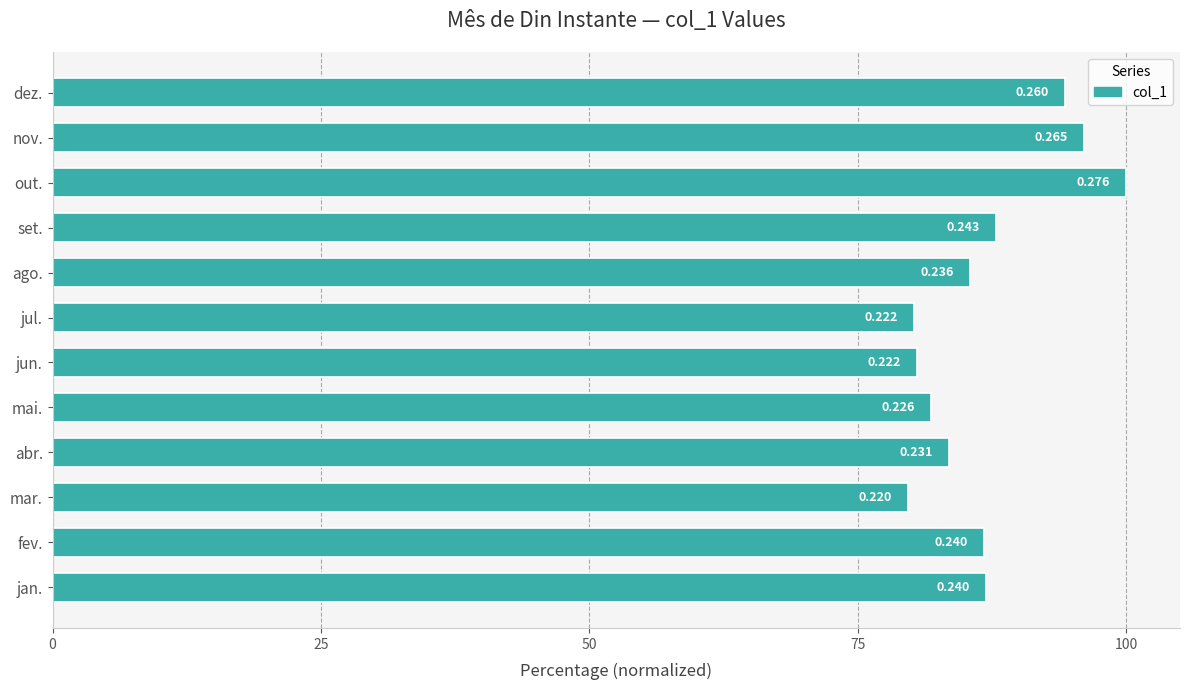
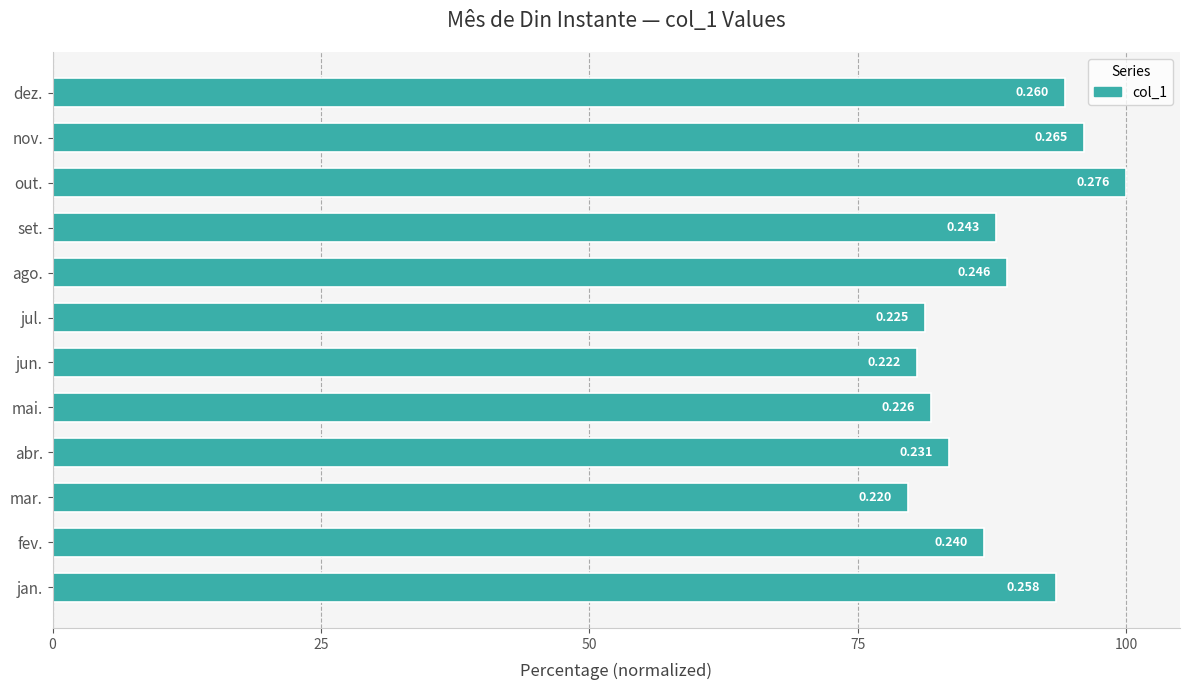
  {
-   "ago.": 0.236,
-   "jul.": 0.222,
-   "jan.": 0.240
+   "ago.": 0.246,
+   "jul.": 0.225,
+   "jan.": 0.258
  }
